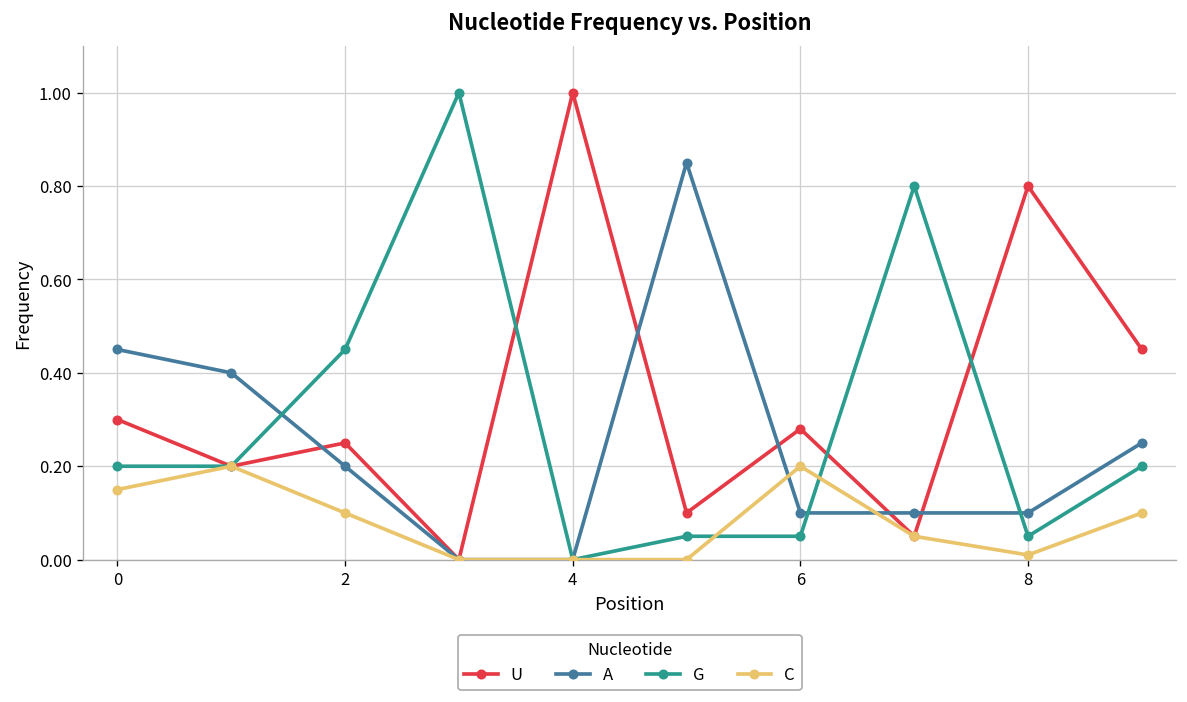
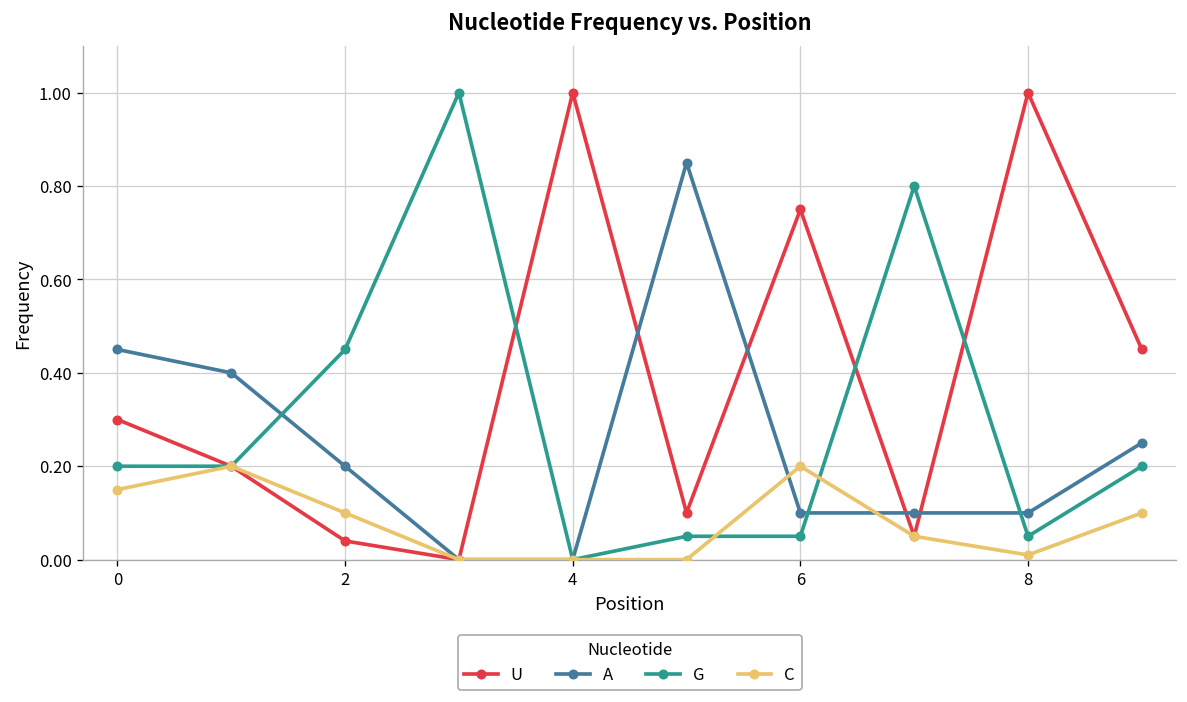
  {
    "U": {
      "0": 0.30,
-     "2": 0.25,
+     "2": 0.04,
      "4": 1.00,
-     "6": 0.28,
-     "8": 0.8
+     "6": 0.75,
+     "8": 1.0
    },
    "C": {
      "0": 0.15,
      "2": 0.10,
      "6": 0.20,
      "8": 0.01
    }
  }
